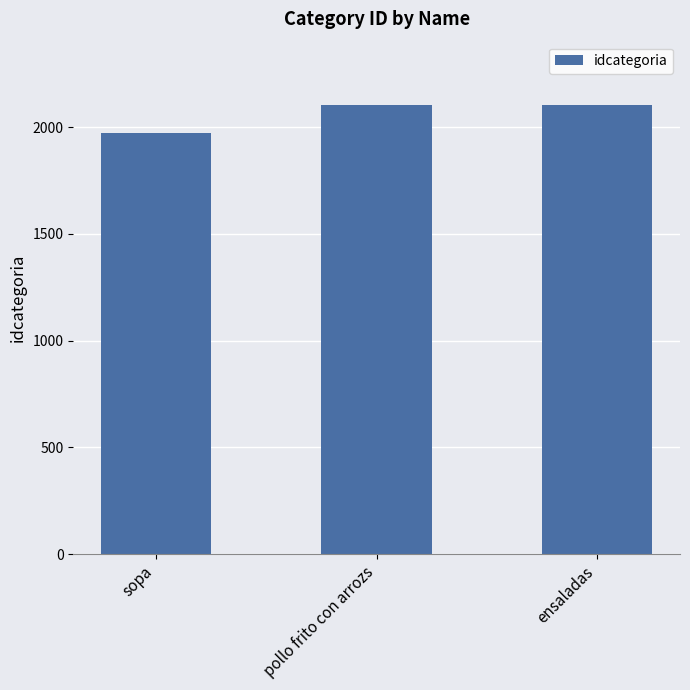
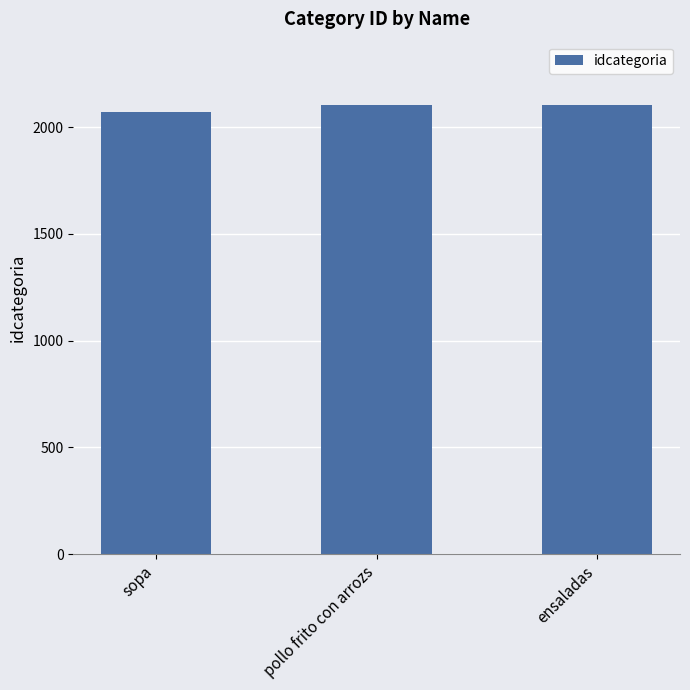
  {
-   "sopa": 1970,
+   "sopa": 2070,
    "pollo frito con arrozs": 2100,
    "ensaladas": 2100
  }
